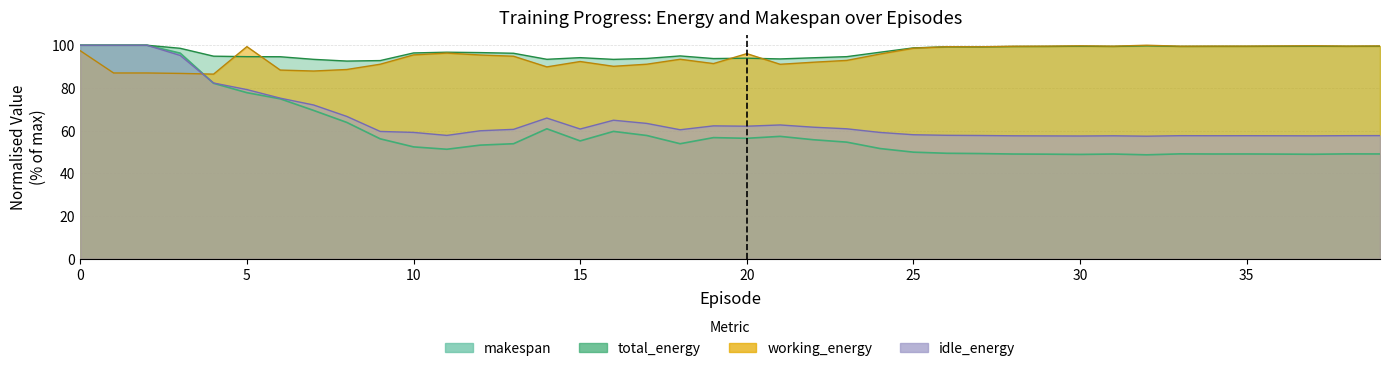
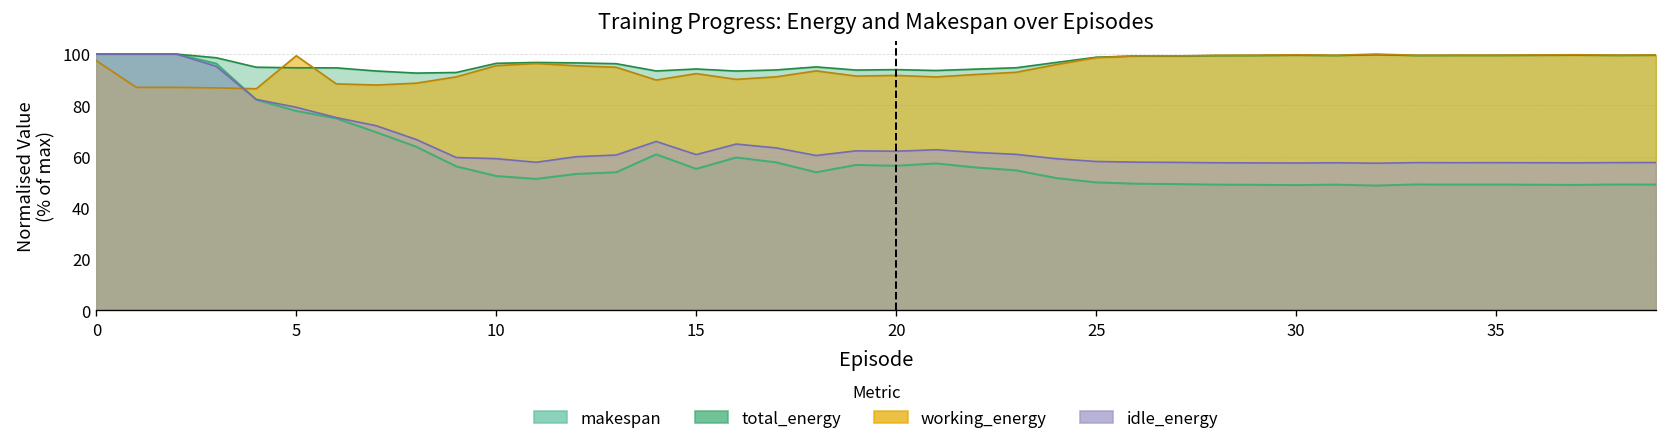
  {
    "working_energy": {
      "0": 97,
      "5": 99,
      "15": 92,
-     "20": 96
+     "20": 92
    }
  }
